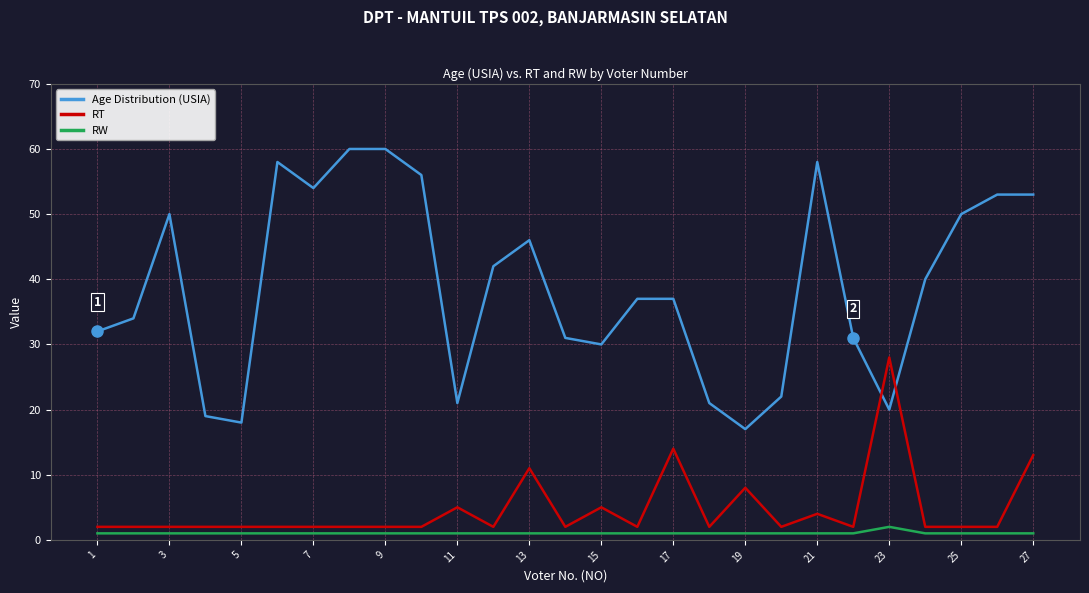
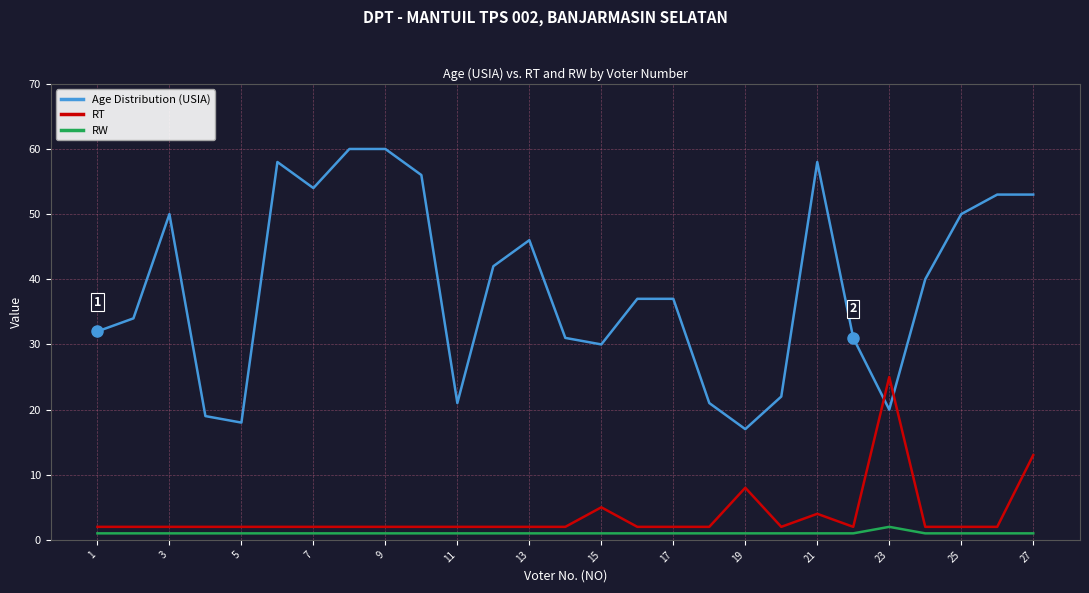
  {
    "RT": {
      "1": 2,
      "3": 2,
      "5": 2,
      "7": 2,
      "9": 2,
-     "11": 5,
-     "13": 11,
+     "11": 2,
+     "13": 2,
      "15": 5,
-     "17": 14,
+     "17": 2,
      "19": 8,
      "21": 4,
-     "23": 28,
+     "23": 25,
      "25": 2,
      "27": 13
    },
    "RW": {
      "1": 1,
      "3": 1,
      "5": 1,
      "7": 1,
      "9": 1,
      "11": 1,
      "13": 1,
      "15": 1,
      "17": 1,
      "19": 1,
      "21": 1,
      "23": 2,
      "25": 1,
      "27": 1
    }
  }
